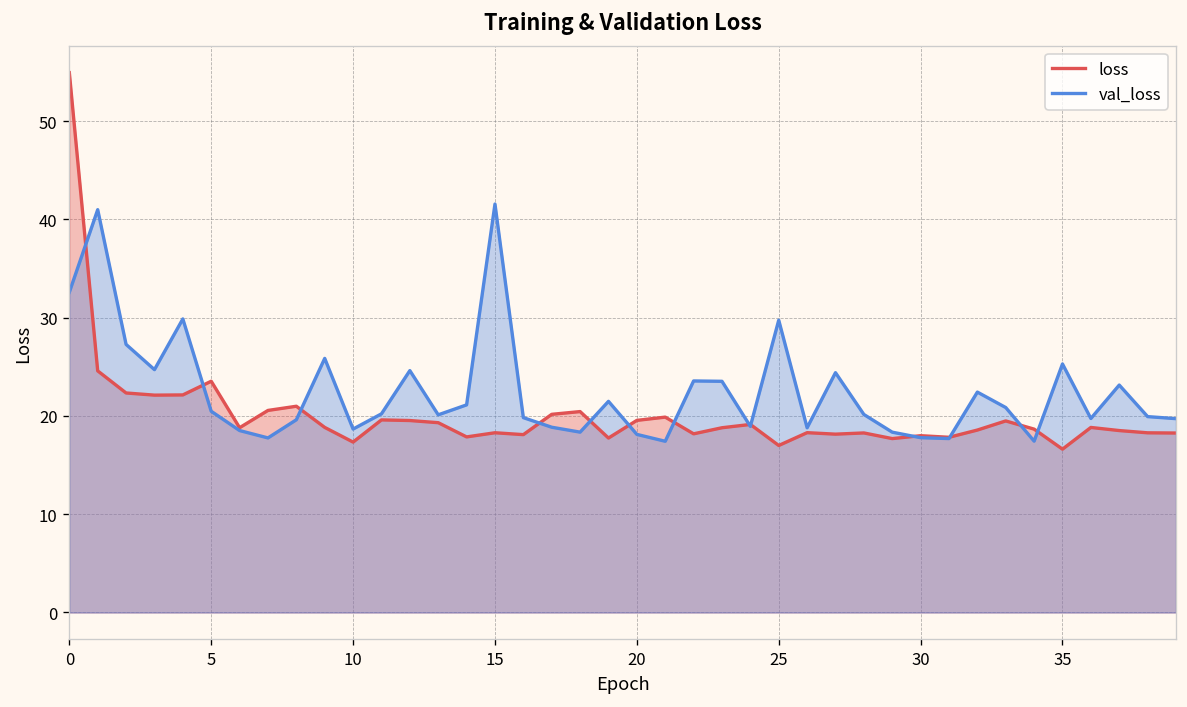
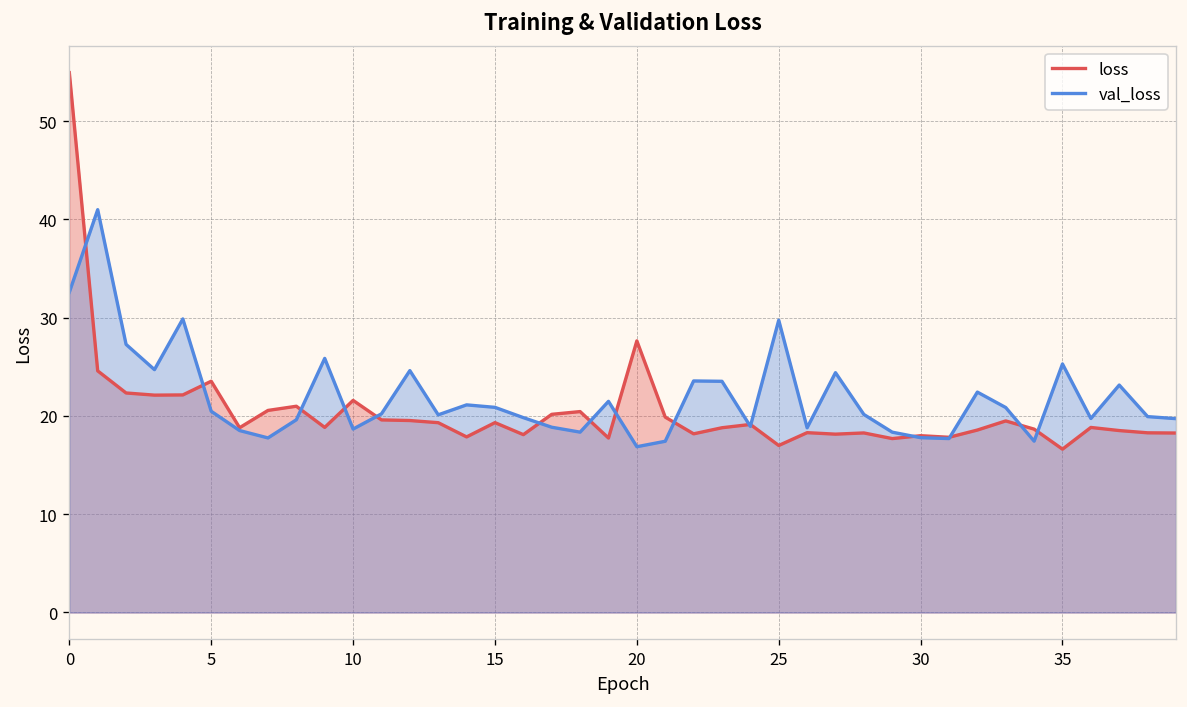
  {
    "loss": {
      "0": 55,
      "5": 24,
-     "10": 17,
-     "15": 18,
-     "20": 20,
+     "10": 22,
+     "15": 19,
+     "20": 28,
      "25": 17,
      "35": 17
    },
    "val_loss": {
      "0": 33,
      "5": 20,
      "10": 19,
-     "15": 42,
-     "20": 18,
+     "15": 21,
+     "20": 17,
      "25": 30,
      "35": 25
    }
  }
